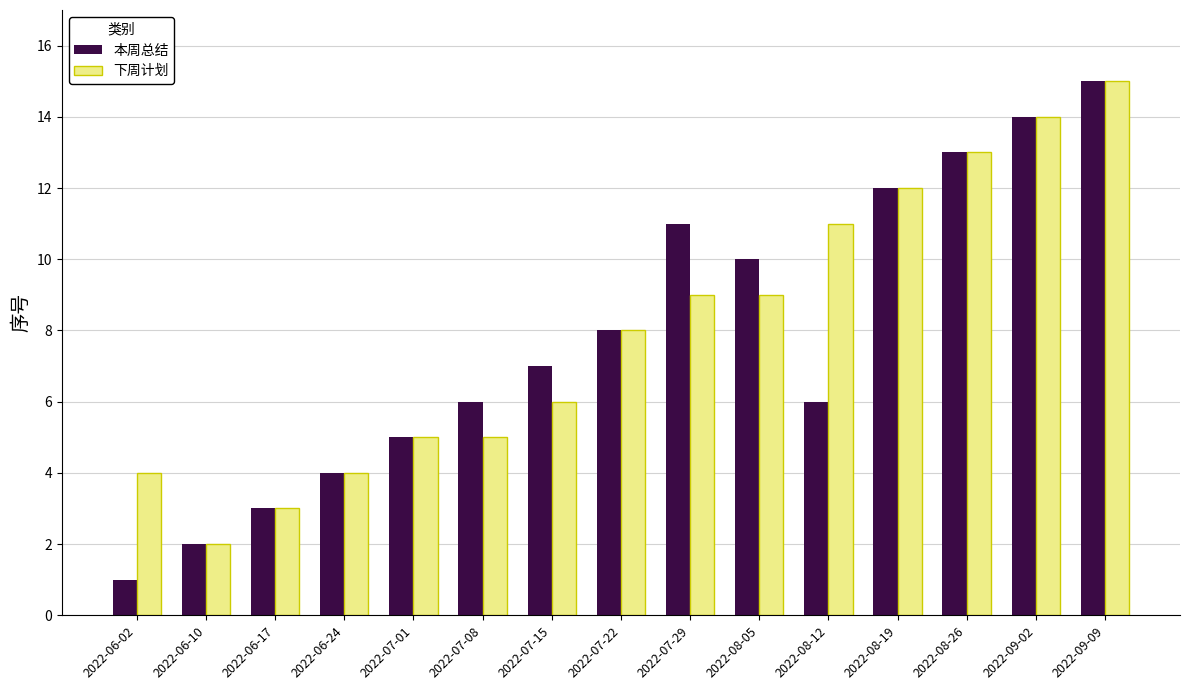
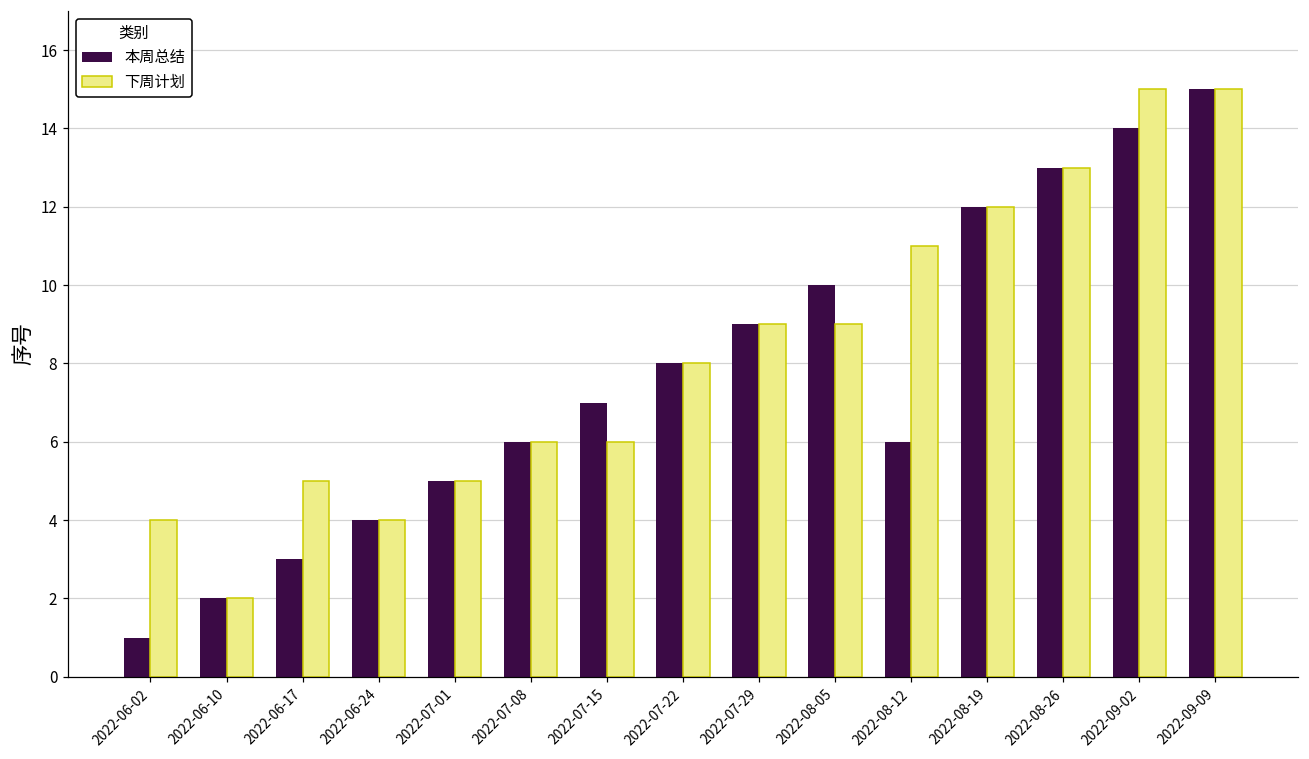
  {
    "本周总结": {
      "2022-06-02": 1,
      "2022-06-10": 2,
      "2022-06-17": 3,
      "2022-06-24": 4,
      "2022-07-01": 5,
      "2022-07-08": 6,
      "2022-07-15": 7,
      "2022-07-22": 8,
-     "2022-07-29": 11,
+     "2022-07-29": 9,
      "2022-08-05": 10,
      "2022-08-12": 6,
      "2022-08-19": 12,
      "2022-08-26": 13,
      "2022-09-02": 14,
      "2022-09-09": 15
    },
    "下周计划": {
      "2022-06-02": 4,
      "2022-06-10": 2,
-     "2022-06-17": 3,
+     "2022-06-17": 5,
      "2022-06-24": 4,
      "2022-07-01": 5,
-     "2022-07-08": 5,
+     "2022-07-08": 6,
      "2022-07-15": 6,
      "2022-07-22": 8,
      "2022-07-29": 9,
      "2022-08-05": 9,
      "2022-08-12": 11,
      "2022-08-19": 12,
      "2022-08-26": 13,
-     "2022-09-02": 14,
+     "2022-09-02": 15,
      "2022-09-09": 15
    }
  }
